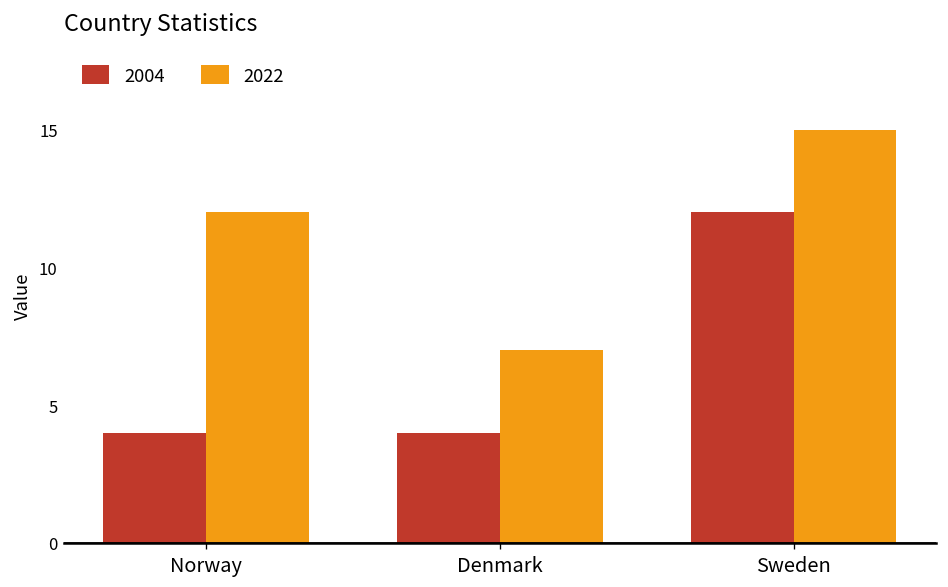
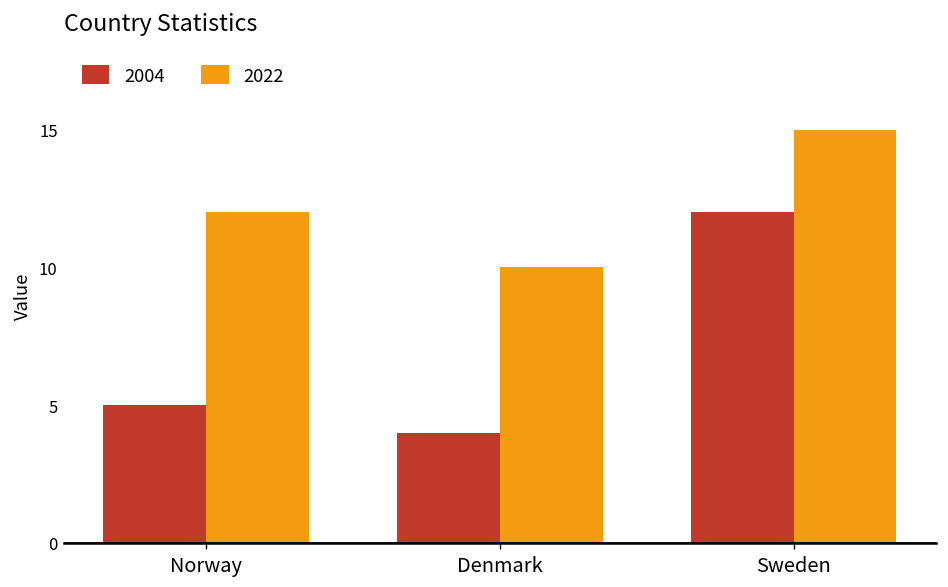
  {
    "2004": {
-     "Norway": 4,
+     "Norway": 5,
      "Denmark": 4,
      "Sweden": 12
    },
    "2022": {
      "Norway": 12,
-     "Denmark": 7,
+     "Denmark": 10,
      "Sweden": 15
    }
  }
